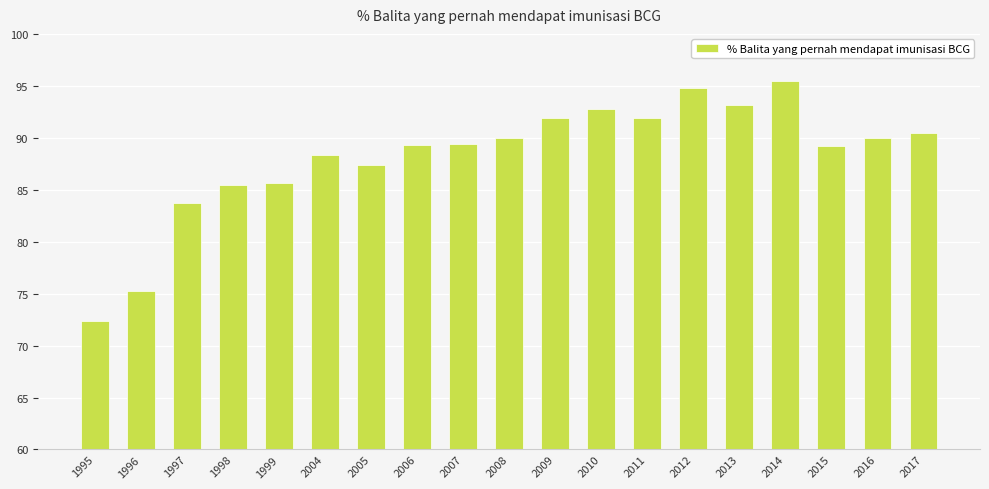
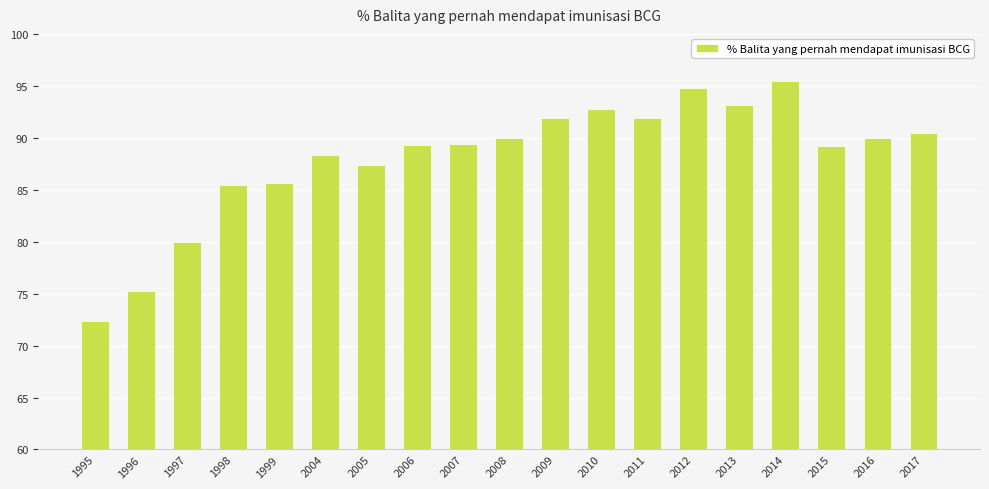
  {
    "1995": 72.3,
    "1996": 75.3,
-   "1997": 83.8,
+   "1997": 80.0,
    "1998": 85.4,
    "1999": 85.7,
    "2004": 88.4,
    "2005": 87.3,
    "2006": 89.3,
    "2007": 89.4,
    "2008": 90.0,
    "2009": 91.9,
    "2010": 92.7,
    "2011": 91.9,
    "2012": 94.8,
    "2013": 93.2,
    "2014": 95.4,
    "2015": 89.2,
    "2016": 90.0,
    "2017": 90.5
  }
